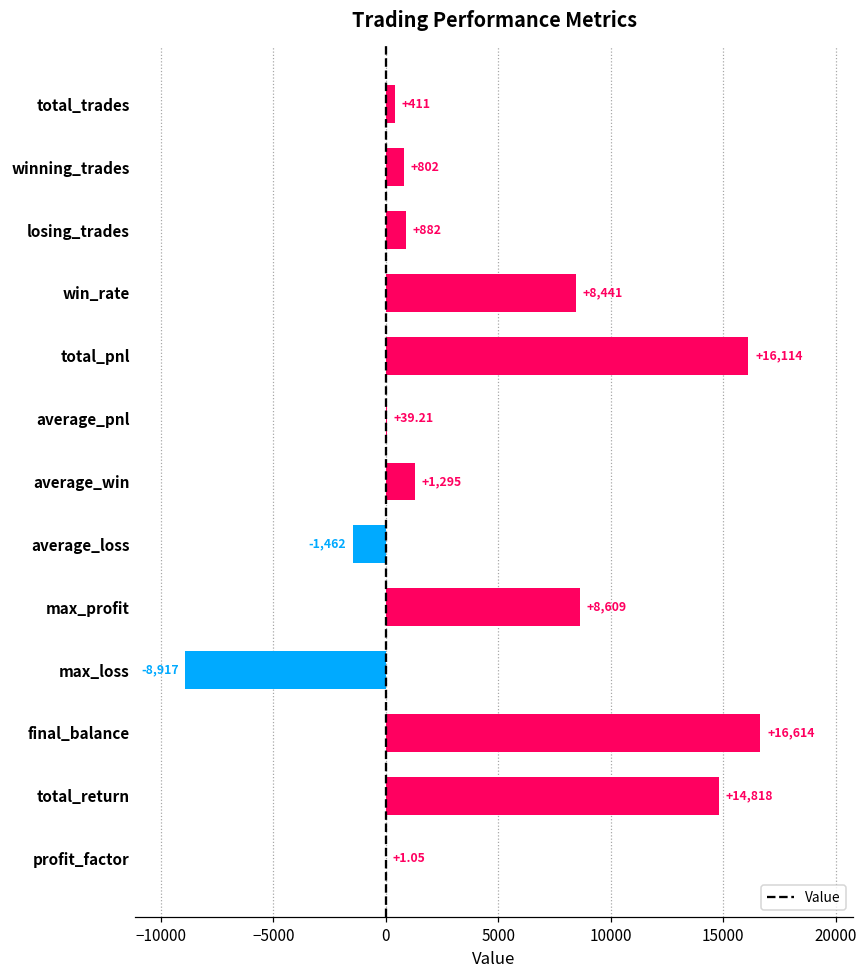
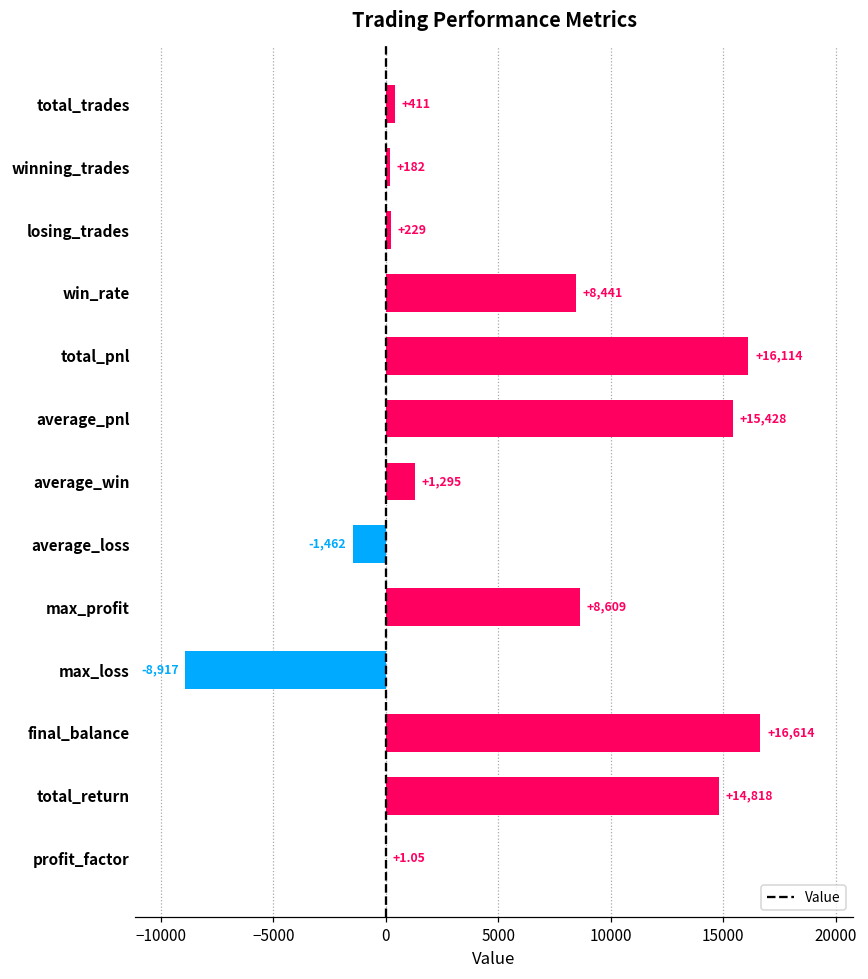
  {
    "total_trades": "+411",
-   "winning_trades": "+802",
-   "losing_trades": "+882",
+   "winning_trades": "+182",
+   "losing_trades": "+229",
    "win_rate": "+8,441",
    "total_pnl": "+16,114",
-   "average_pnl": "+39.21",
+   "average_pnl": "+15,428",
    "average_win": "+1,295",
    "average_loss": "-1,462",
    "max_profit": "+8,609",
    "max_loss": "-8,917",
    "final_balance": "+16,614",
    "total_return": "+14,818",
    "profit_factor": "+1.05"
  }
